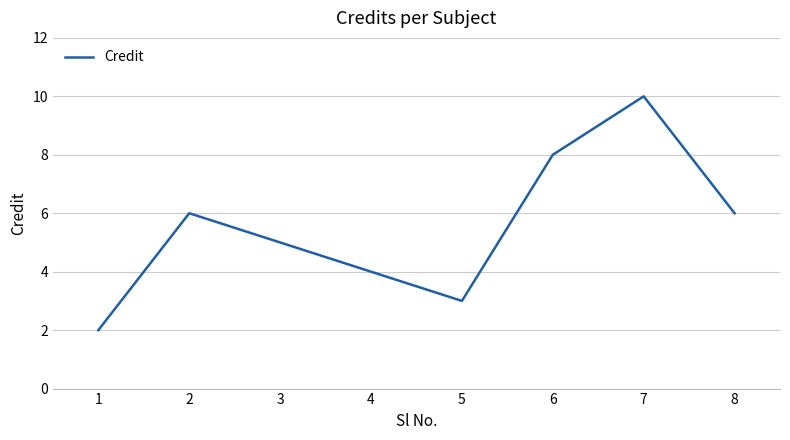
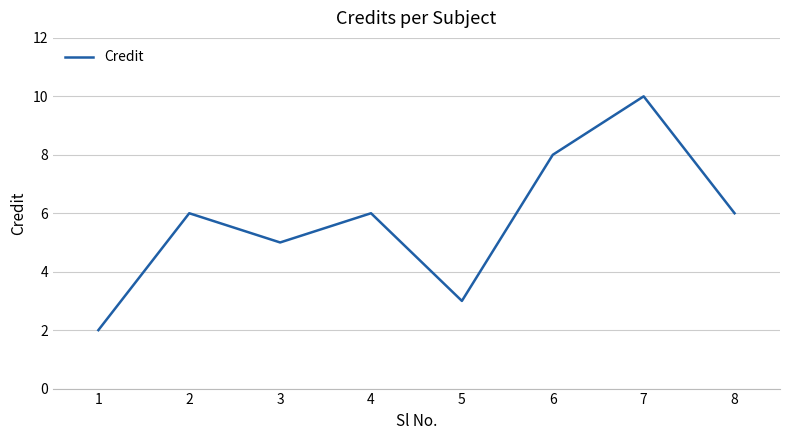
  {
    "1": 2,
    "2": 6,
    "3": 5,
-   "4": 4,
+   "4": 6,
    "5": 3,
    "6": 8,
    "7": 10,
    "8": 6
  }
